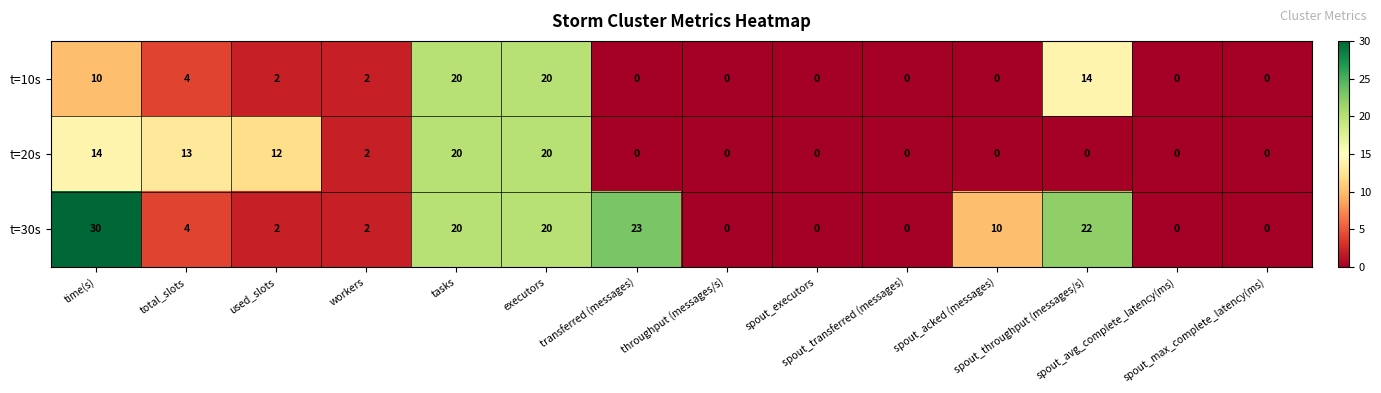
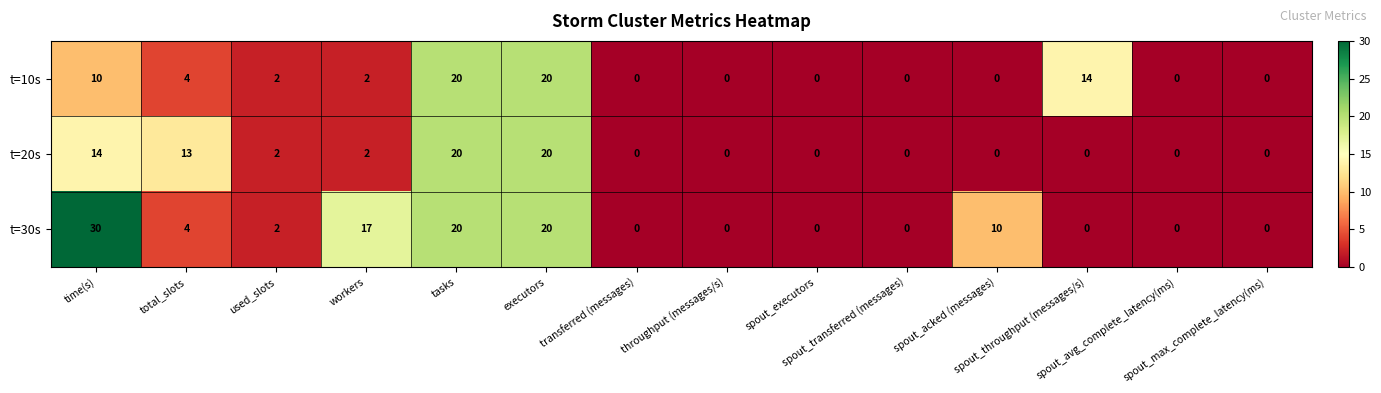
  {
    "t=10s": {
      "time(s)": 10,
      "total_slots": 4,
      "used_slots": 2,
      "workers": 2,
      "tasks": 20,
      "executors": 20,
      "transferred (messages)": 0,
      "throughput (messages/s)": 0,
      "spout_executors": 0,
      "spout_transferred (messages)": 0,
      "spout_acked (messages)": 0,
      "spout_throughput (messages/s)": 14,
      "spout_avg_complete_latency(ms)": 0,
      "spout_max_complete_latency(ms)": 0
    },
    "t=20s": {
      "time(s)": 14,
      "total_slots": 13,
-     "used_slots": 12,
+     "used_slots": 2,
      "workers": 2,
      "tasks": 20,
      "executors": 20,
      "transferred (messages)": 0,
      "throughput (messages/s)": 0,
      "spout_executors": 0,
      "spout_transferred (messages)": 0,
      "spout_acked (messages)": 0,
      "spout_throughput (messages/s)": 0,
      "spout_avg_complete_latency(ms)": 0,
      "spout_max_complete_latency(ms)": 0
    },
    "t=30s": {
      "time(s)": 30,
      "total_slots": 4,
      "used_slots": 2,
-     "workers": 2,
+     "workers": 17,
      "tasks": 20,
      "executors": 20,
-     "transferred (messages)": 23,
+     "transferred (messages)": 0,
      "throughput (messages/s)": 0,
      "spout_executors": 0,
      "spout_transferred (messages)": 0,
      "spout_acked (messages)": 10,
-     "spout_throughput (messages/s)": 22,
+     "spout_throughput (messages/s)": 0,
      "spout_avg_complete_latency(ms)": 0,
      "spout_max_complete_latency(ms)": 0
    }
  }
